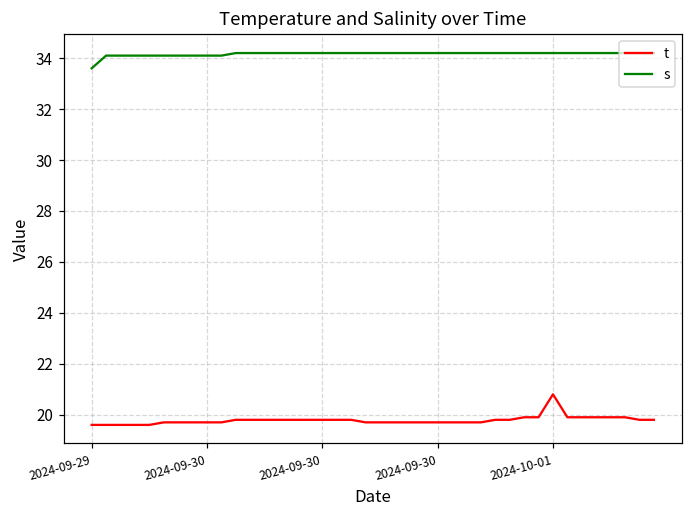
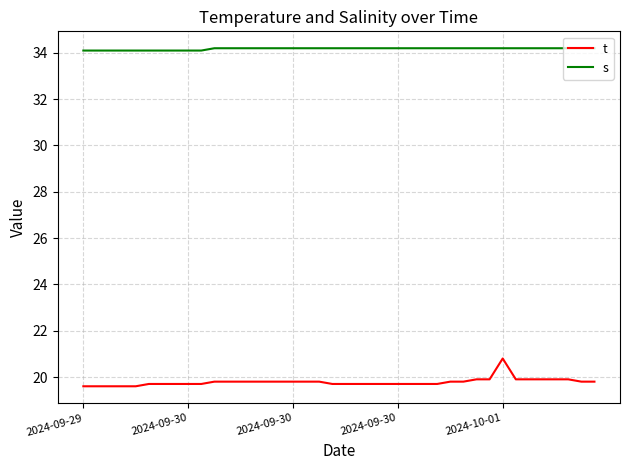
  {
    "t": {
      "2024-09-29": 19.6,
      "2024-10-01": 20.8
    },
    "s": {
-     "2024-09-29": 33.6,
+     "2024-09-29": 34.1,
      "2024-10-01": 34.2
    }
  }
